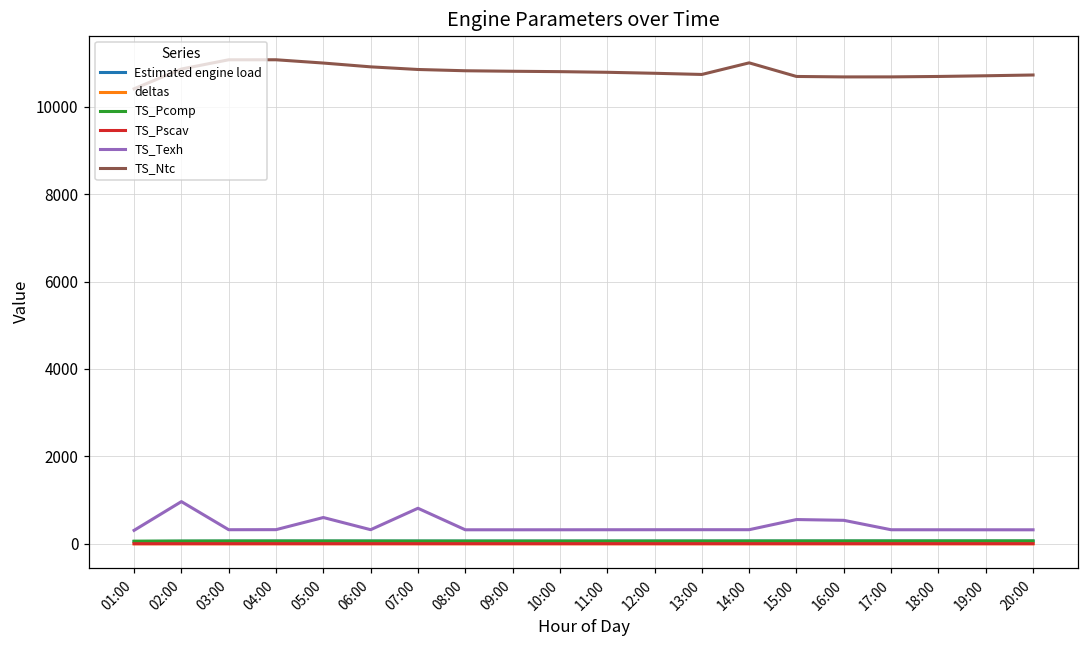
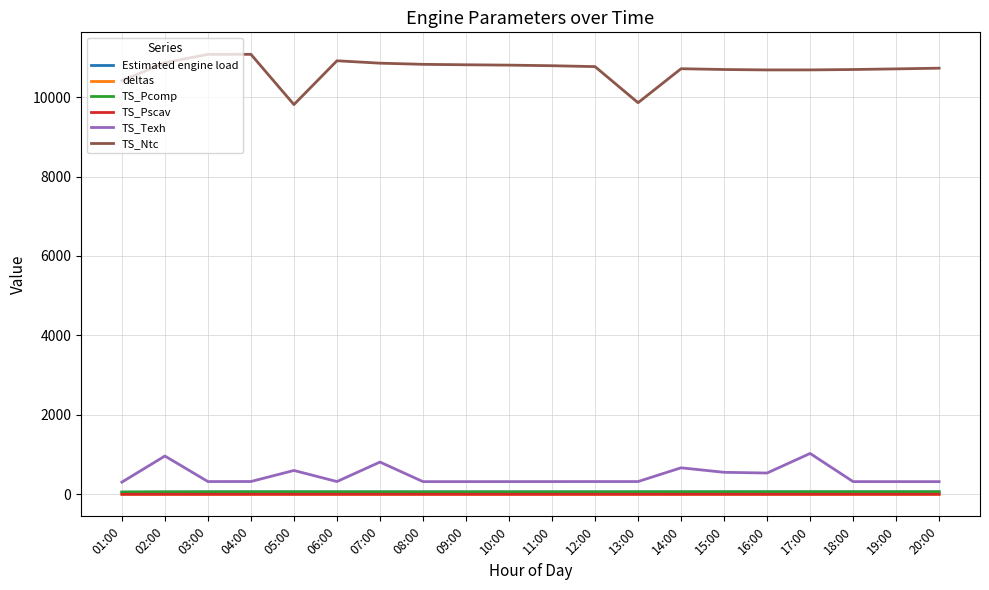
  {
    "TS_Pcomp": {
      "17:00": 100,
      "18:00": 100,
      "19:00": 100,
      "20:00": 100
    },
    "TS_Texh": {
      "01:00": 300,
      "02:00": 1000,
      "03:00": 300,
      "04:00": 300,
      "05:00": 600,
      "06:00": 300,
      "07:00": 800,
      "08:00": 300,
      "09:00": 300,
      "10:00": 300,
      "11:00": 300,
      "12:00": 300,
      "13:00": 300,
-     "14:00": 300,
+     "14:00": 700,
      "15:00": 600,
      "16:00": 500,
-     "17:00": 300,
+     "17:00": 1000,
      "18:00": 300,
      "19:00": 300,
      "20:00": 300
    },
    "TS_Ntc": {
      "04:00": 11100,
-     "05:00": 11000,
+     "05:00": 9800,
      "06:00": 10900,
      "07:00": 10900,
      "08:00": 10800,
      "09:00": 10800,
      "10:00": 10800,
      "11:00": 10800,
      "12:00": 10800,
-     "13:00": 10700,
-     "14:00": 11000,
+     "13:00": 9900,
+     "14:00": 10700,
      "15:00": 10700,
      "16:00": 10700,
      "17:00": 10700,
      "18:00": 10700,
      "19:00": 10700,
      "20:00": 10700
    }
  }
